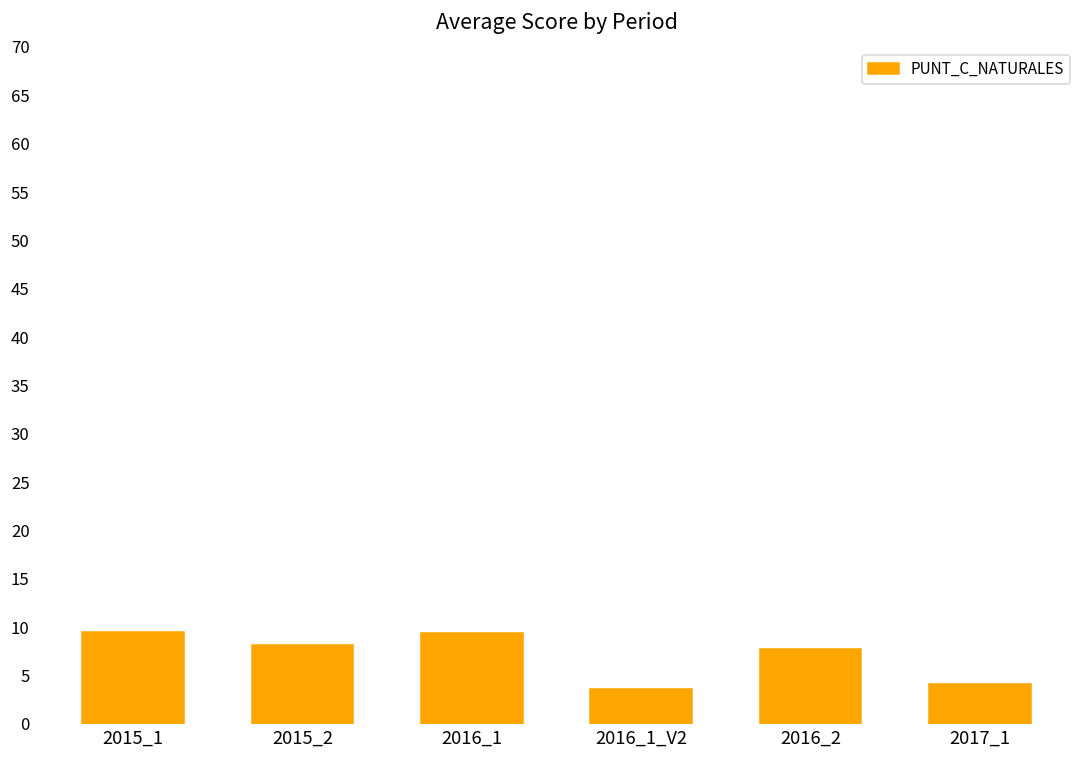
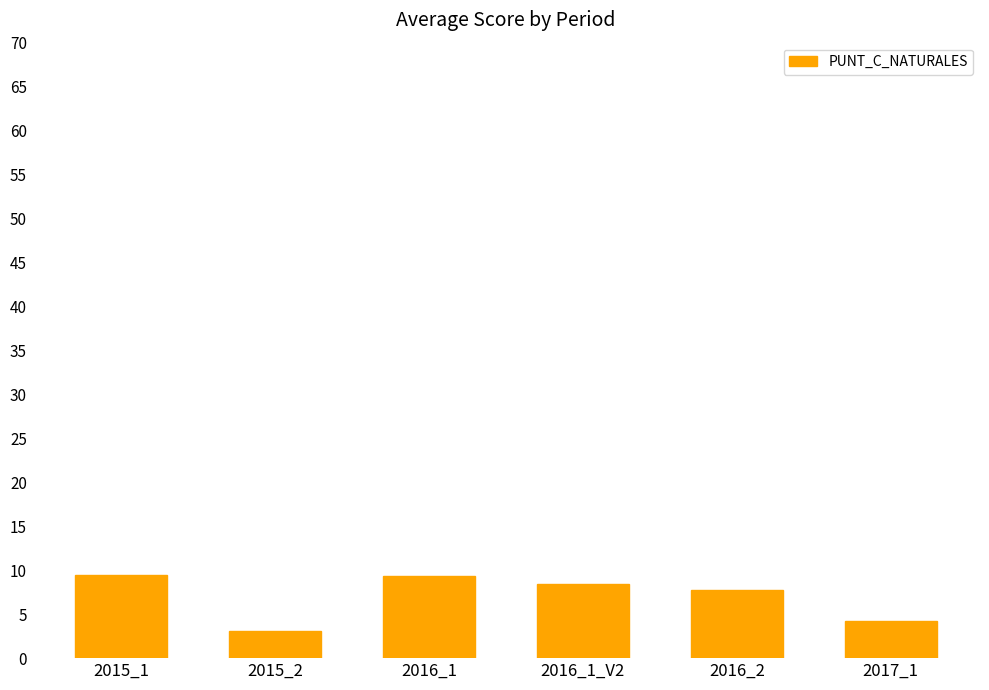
  {
    "2015_1": 9,
-   "2015_2": 8,
+   "2015_2": 3,
    "2016_1": 9,
-   "2016_1_V2": 4,
+   "2016_1_V2": 8,
    "2016_2": 8,
    "2017_1": 4
  }
